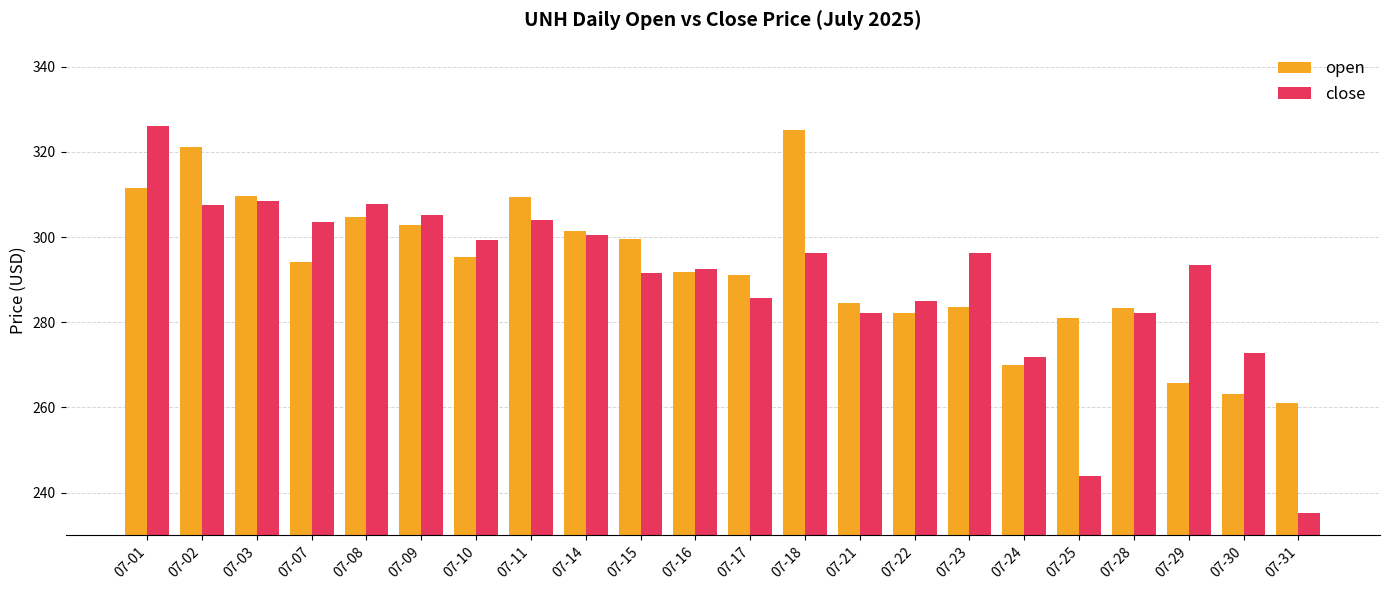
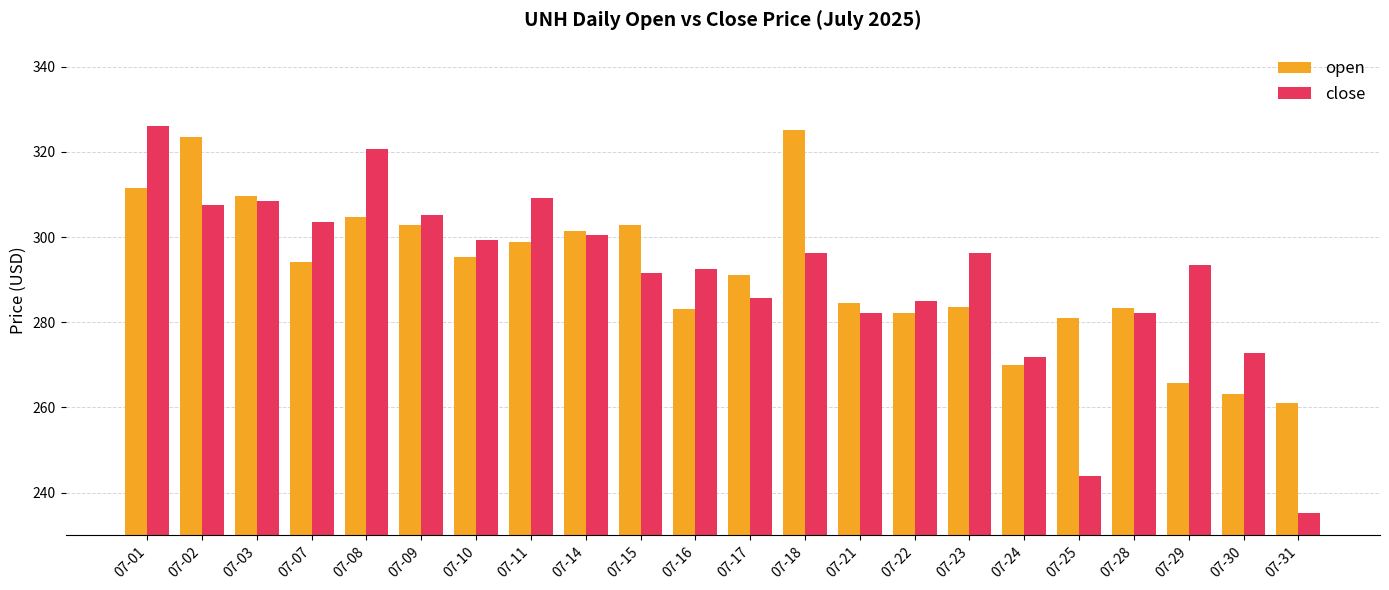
  {
    "open": {
      "07-01": 312,
-     "07-02": 321,
+     "07-02": 324,
      "07-03": 310,
      "07-07": 294,
      "07-08": 305,
      "07-09": 303,
      "07-10": 295,
-     "07-11": 309,
+     "07-11": 299,
      "07-14": 301,
-     "07-15": 299,
-     "07-16": 292,
+     "07-15": 303,
+     "07-16": 283,
      "07-17": 291,
      "07-18": 325,
      "07-21": 285,
      "07-22": 282,
      "07-23": 284,
      "07-24": 270,
      "07-25": 281,
      "07-28": 283,
      "07-29": 266,
      "07-30": 263,
      "07-31": 261
    },
    "close": {
      "07-01": 326,
      "07-02": 308,
      "07-03": 309,
      "07-07": 304,
-     "07-08": 308,
+     "07-08": 321,
      "07-09": 305,
      "07-10": 299,
-     "07-11": 304,
+     "07-11": 309,
      "07-14": 301,
      "07-15": 292,
      "07-16": 292,
      "07-17": 286,
      "07-18": 296,
      "07-21": 282,
      "07-22": 285,
      "07-23": 296,
      "07-24": 272,
      "07-25": 244,
      "07-28": 282,
      "07-29": 293,
      "07-30": 273,
      "07-31": 235
    }
  }
